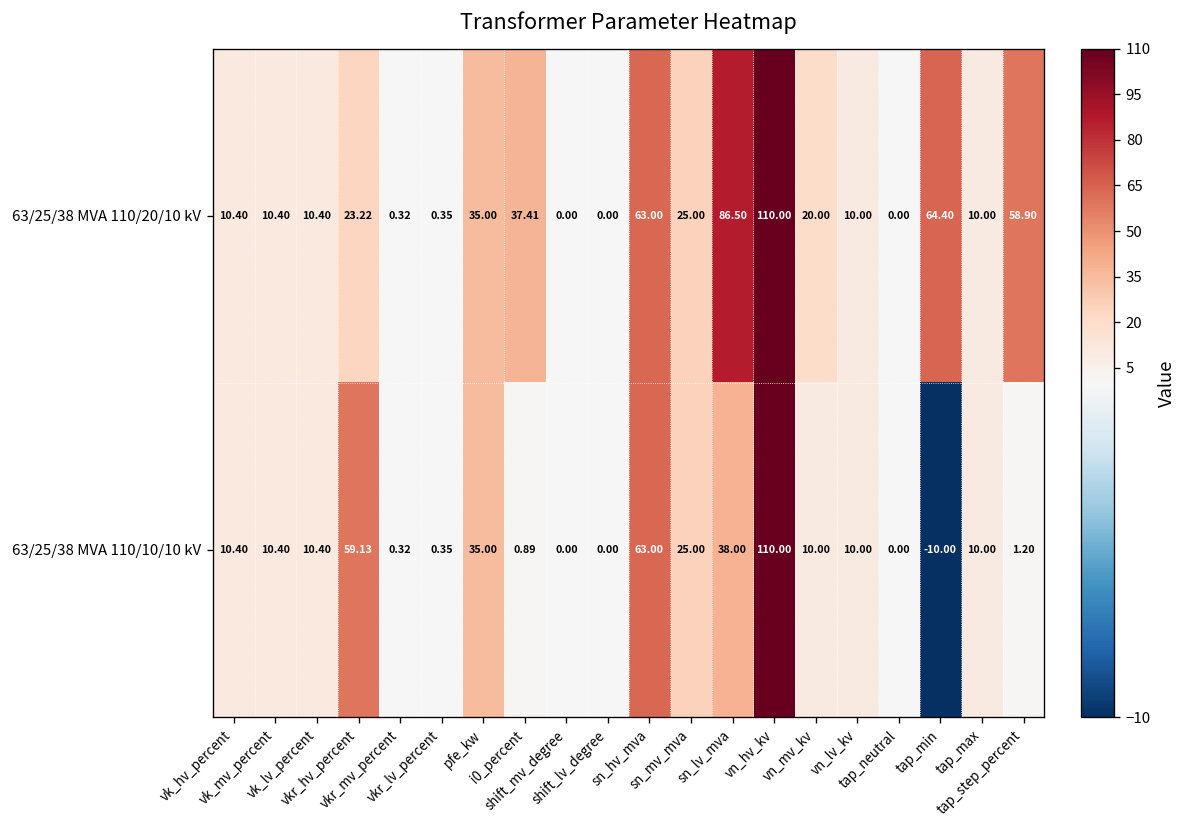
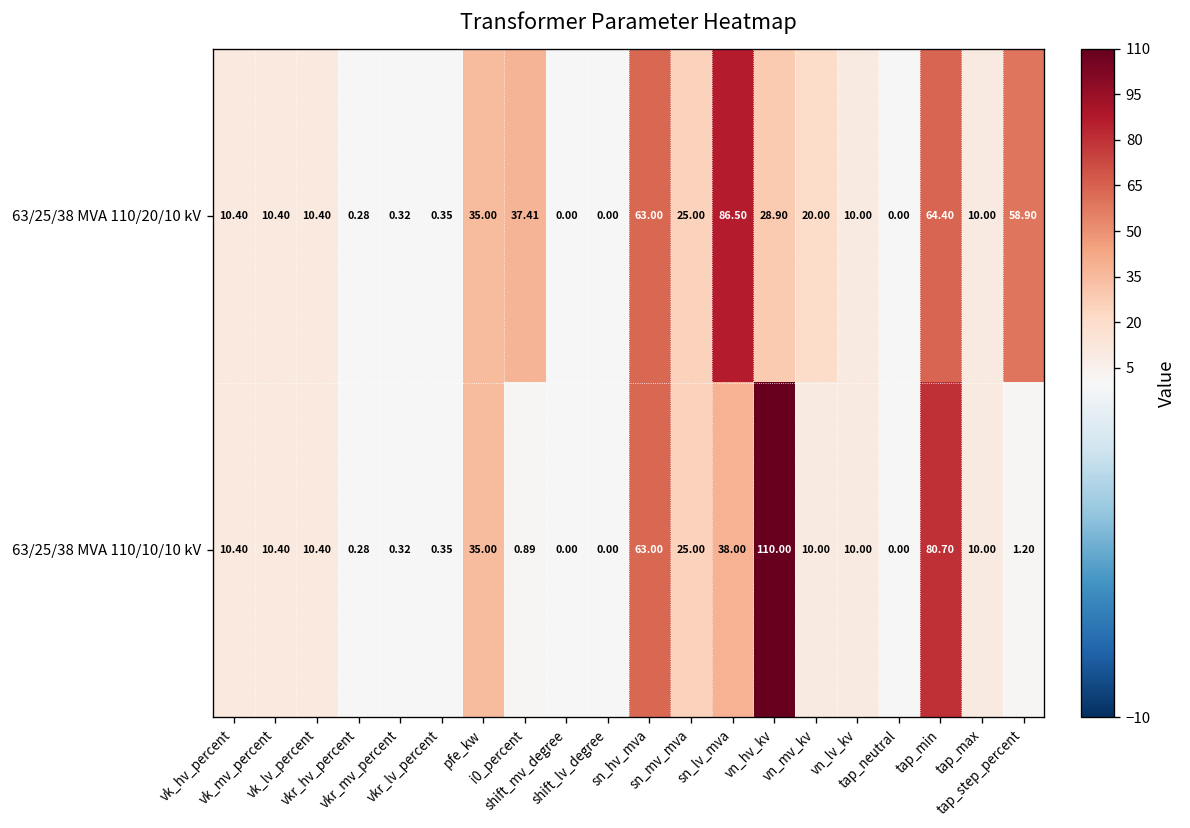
  {
    "63/25/38 MVA 110/20/10 kV": {
      "vk_hv_percent": 10.40,
      "vk_mv_percent": 10.40,
      "vk_lv_percent": 10.40,
-     "vkr_hv_percent": 23.22,
+     "vkr_hv_percent": 0.28,
      "vkr_mv_percent": 0.32,
      "vkr_lv_percent": 0.35,
      "pfe_kw": 35.00,
      "i0_percent": 37.41,
      "shift_mv_degree": 0.00,
      "shift_lv_degree": 0.00,
      "sn_hv_mva": 63.00,
      "sn_mv_mva": 25.00,
      "sn_lv_mva": 86.50,
-     "vn_hv_kv": 110.00,
+     "vn_hv_kv": 28.90,
      "vn_mv_kv": 20.00,
      "vn_lv_kv": 10.00,
      "tap_neutral": 0.00,
      "tap_min": 64.40,
      "tap_max": 10.00,
      "tap_step_percent": 58.90
    },
    "63/25/38 MVA 110/10/10 kV": {
      "vk_hv_percent": 10.40,
      "vk_mv_percent": 10.40,
      "vk_lv_percent": 10.40,
-     "vkr_hv_percent": 59.13,
+     "vkr_hv_percent": 0.28,
      "vkr_mv_percent": 0.32,
      "vkr_lv_percent": 0.35,
      "pfe_kw": 35.00,
      "i0_percent": 0.89,
      "shift_mv_degree": 0.00,
      "shift_lv_degree": 0.00,
      "sn_hv_mva": 63.00,
      "sn_mv_mva": 25.00,
      "sn_lv_mva": 38.00,
      "vn_hv_kv": 110.00,
      "vn_mv_kv": 10.00,
      "vn_lv_kv": 10.00,
      "tap_neutral": 0.00,
-     "tap_min": -10.00,
+     "tap_min": 80.70,
      "tap_max": 10.00,
      "tap_step_percent": 1.20
    }
  }
